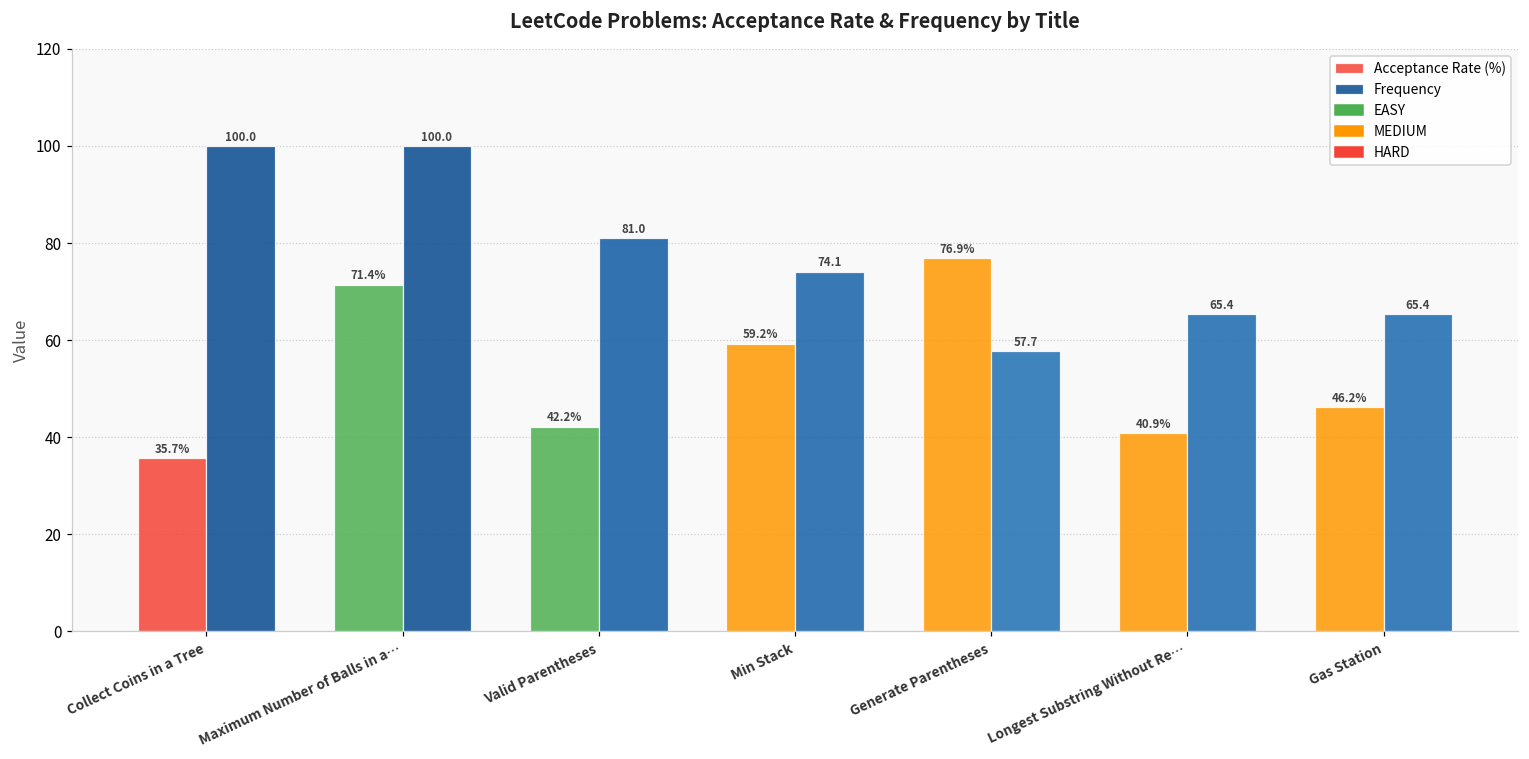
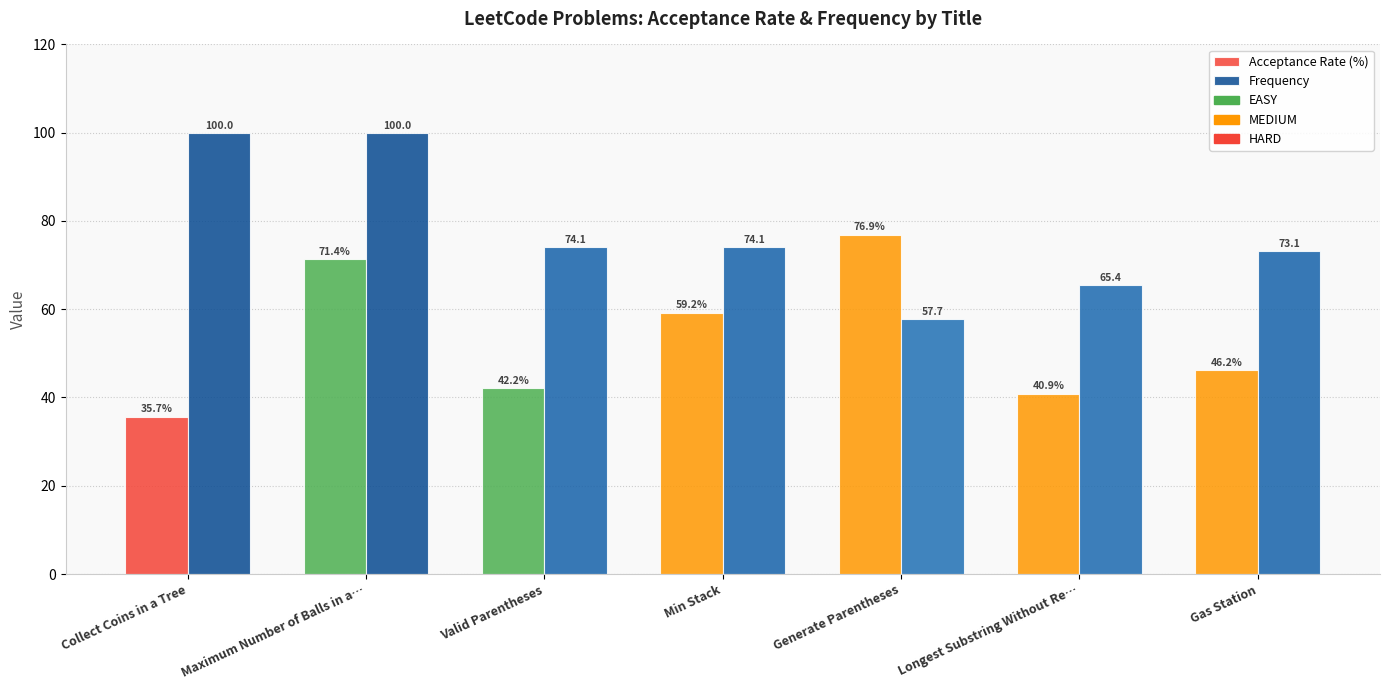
  {
    "Acceptance Rate (%)": {
      "Collect Coins in a Tree": "35.7%",
      "Maximum Number of Balls in a…": "71.4%",
      "Valid Parentheses": "42.2%",
      "Min Stack": "59.2%",
      "Generate Parentheses": "76.9%",
      "Longest Substring Without Re…": "40.9%",
      "Gas Station": "46.2%"
    },
    "Frequency": {
      "Collect Coins in a Tree": "100.0",
      "Maximum Number of Balls in a…": "100.0",
-     "Valid Parentheses": "81.0",
+     "Valid Parentheses": "74.1",
      "Min Stack": "74.1",
      "Generate Parentheses": "57.7",
      "Longest Substring Without Re…": "65.4",
-     "Gas Station": "65.4"
+     "Gas Station": "73.1"
    }
  }
